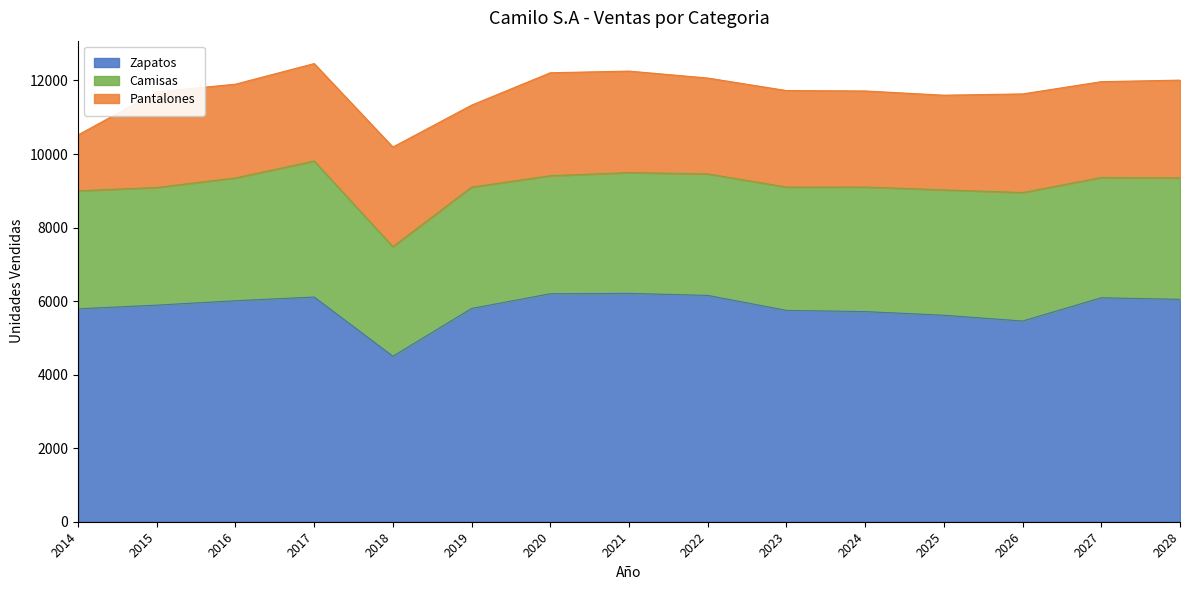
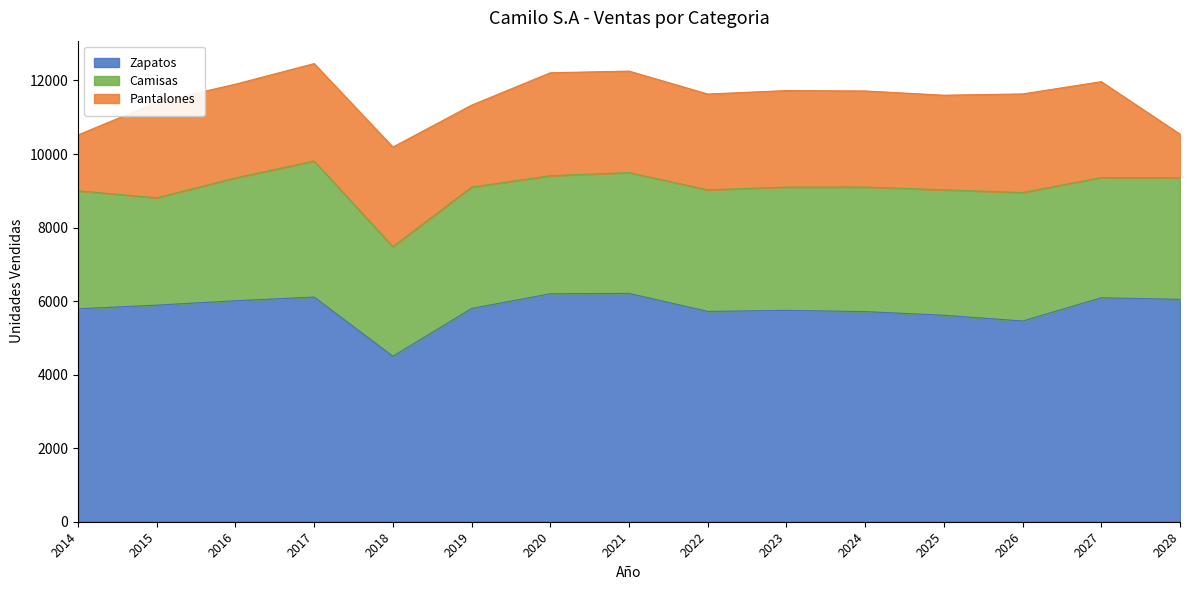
  {
    "Zapatos": {
      "2014": 5800,
      "2015": 5900,
      "2016": 6000,
      "2017": 6100,
      "2018": 4500,
      "2019": 5800,
      "2020": 6200,
      "2021": 6200,
-     "2022": 6200,
+     "2022": 5700,
      "2023": 5700,
      "2024": 5700,
      "2025": 5600,
      "2026": 5500,
      "2027": 6100,
      "2028": 6000
    },
    "Camisas": {
      "2014": 3200,
-     "2015": 3200,
+     "2015": 2900,
      "2016": 3300,
      "2017": 3700,
      "2018": 3000,
      "2019": 3300,
      "2020": 3200,
      "2021": 3300,
      "2022": 3300,
      "2023": 3400,
      "2024": 3400,
      "2025": 3400,
      "2026": 3500,
      "2027": 3300,
      "2028": 3300
    },
    "Pantalones": {
      "2014": 1500,
      "2016": 2600,
      "2017": 2700,
      "2018": 2700,
      "2019": 2200,
      "2020": 2800,
      "2021": 2800,
      "2022": 2600,
      "2023": 2600,
      "2024": 2600,
      "2025": 2600,
      "2026": 2700,
      "2027": 2600,
-     "2028": 2700
+     "2028": 1200
    }
  }
